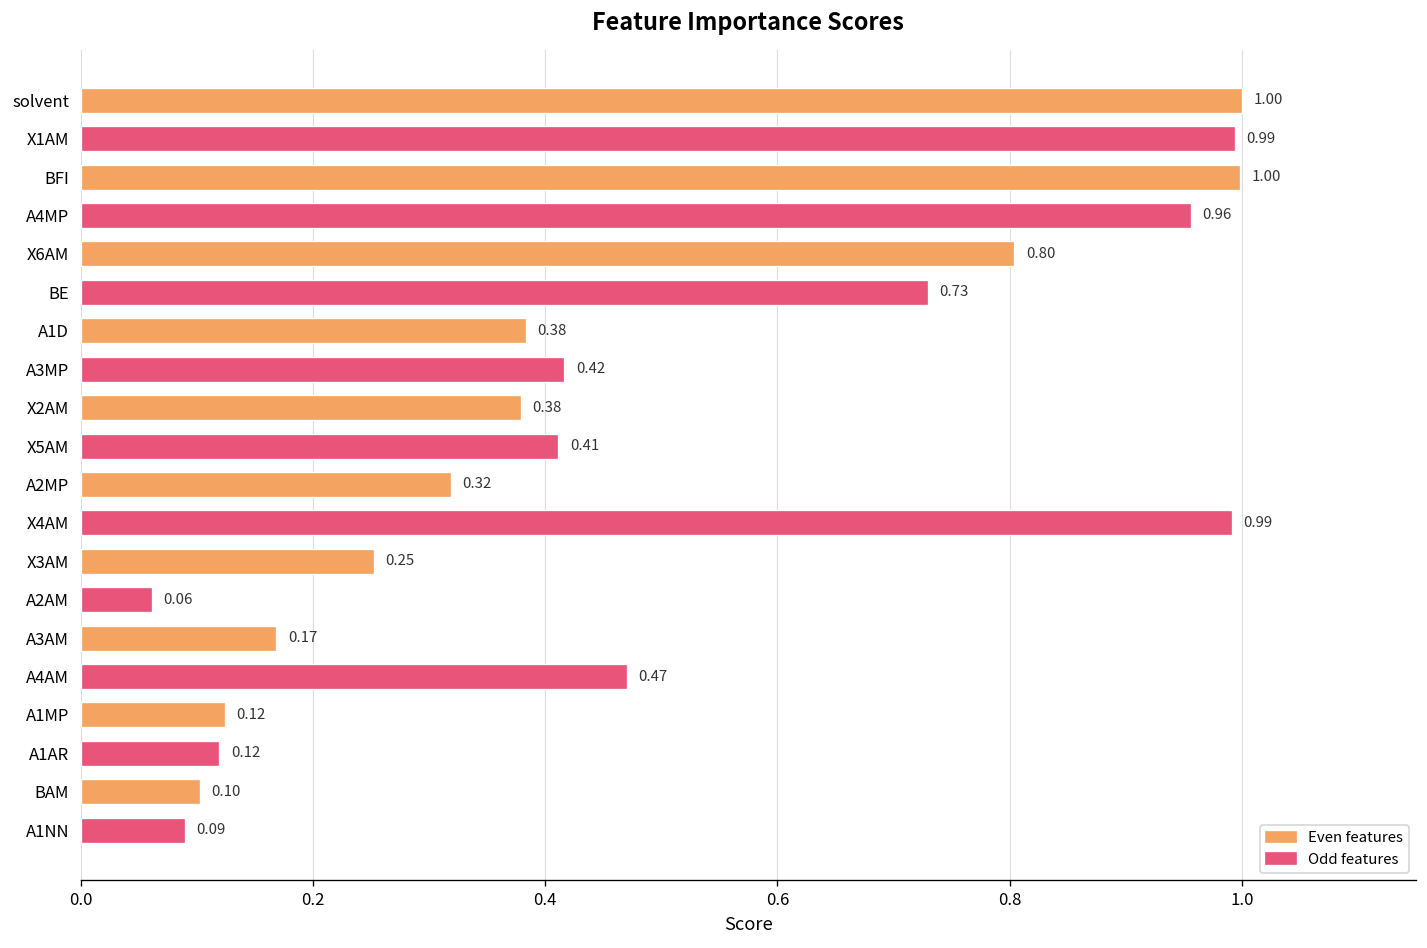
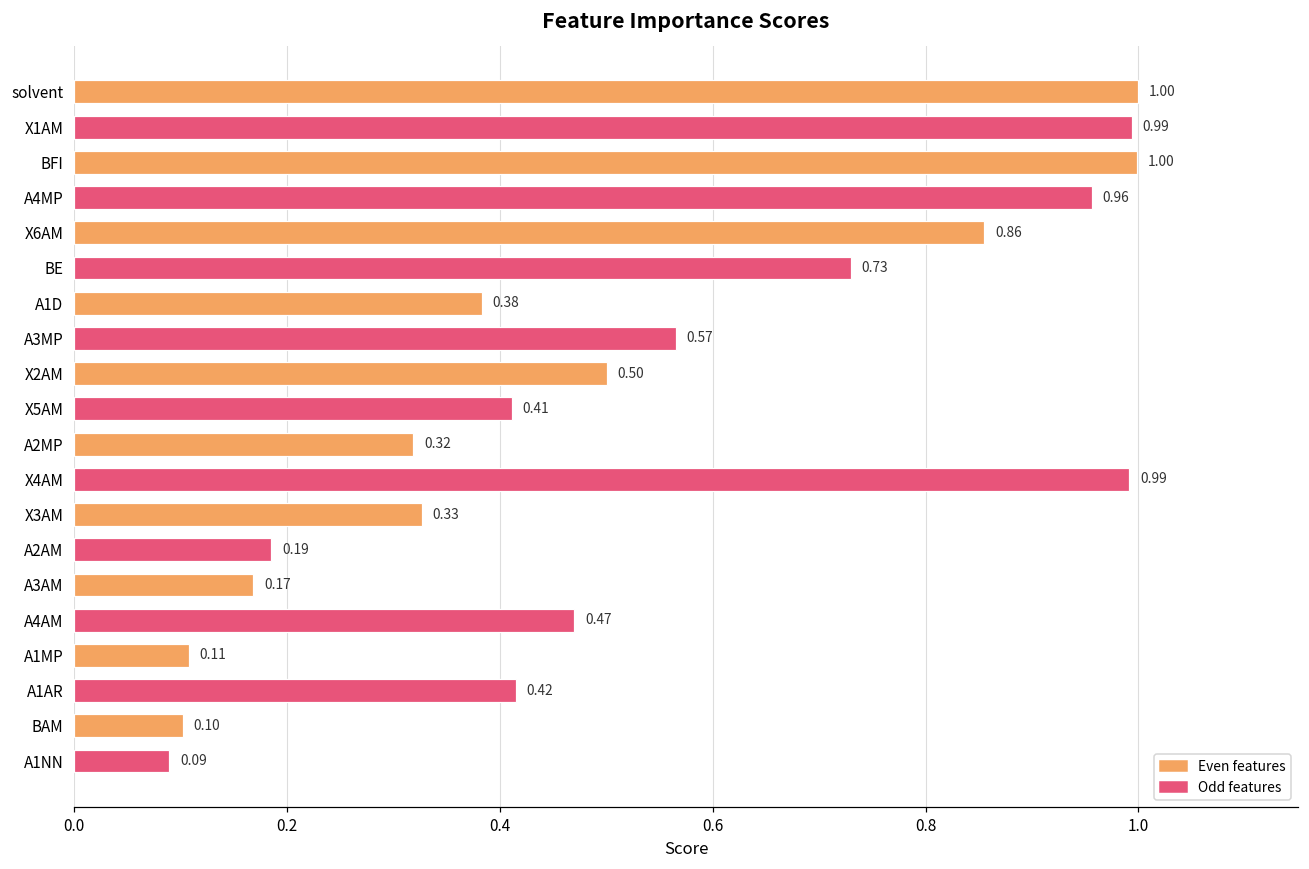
  {
    "solvent": 1.00,
    "X1AM": 0.99,
    "BFI": 1.00,
    "A4MP": 0.96,
-   "X6AM": 0.80,
+   "X6AM": 0.86,
    "BE": 0.73,
    "A1D": 0.38,
-   "A3MP": 0.42,
-   "X2AM": 0.38,
+   "A3MP": 0.57,
+   "X2AM": 0.50,
    "X5AM": 0.41,
    "A2MP": 0.32,
    "X4AM": 0.99,
-   "X3AM": 0.25,
-   "A2AM": 0.06,
+   "X3AM": 0.33,
+   "A2AM": 0.19,
    "A3AM": 0.17,
    "A4AM": 0.47,
-   "A1MP": 0.12,
-   "A1AR": 0.12,
+   "A1MP": 0.11,
+   "A1AR": 0.42,
    "BAM": 0.10,
    "A1NN": 0.09
  }
